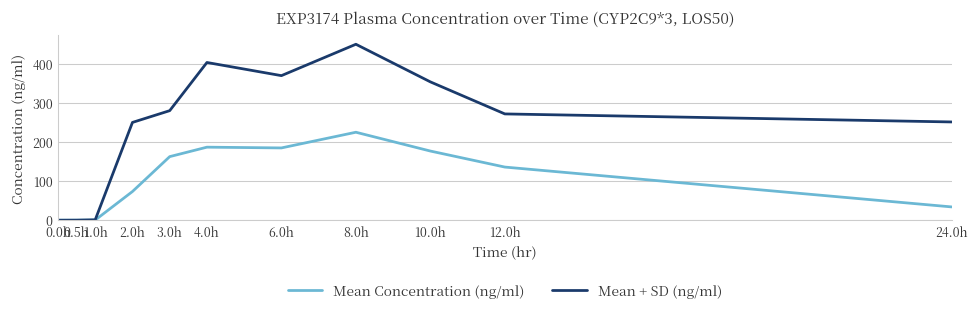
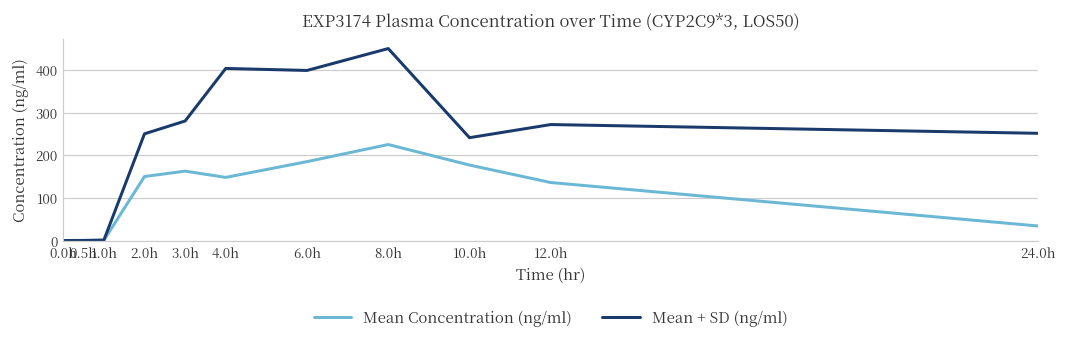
  {
    "Mean Concentration (ng/ml)": {
-     "2.0h": 70,
+     "2.0h": 150,
      "3.0h": 160,
-     "4.0h": 190,
+     "4.0h": 150,
      "6.0h": 190,
      "8.0h": 230,
      "10.0h": 180,
      "12.0h": 140,
      "24.0h": 30
    },
    "Mean + SD (ng/ml)": {
      "2.0h": 250,
      "3.0h": 280,
      "4.0h": 400,
-     "6.0h": 370,
+     "6.0h": 400,
      "8.0h": 450,
-     "10.0h": 350,
+     "10.0h": 240,
      "12.0h": 270,
      "24.0h": 250
    }
  }
